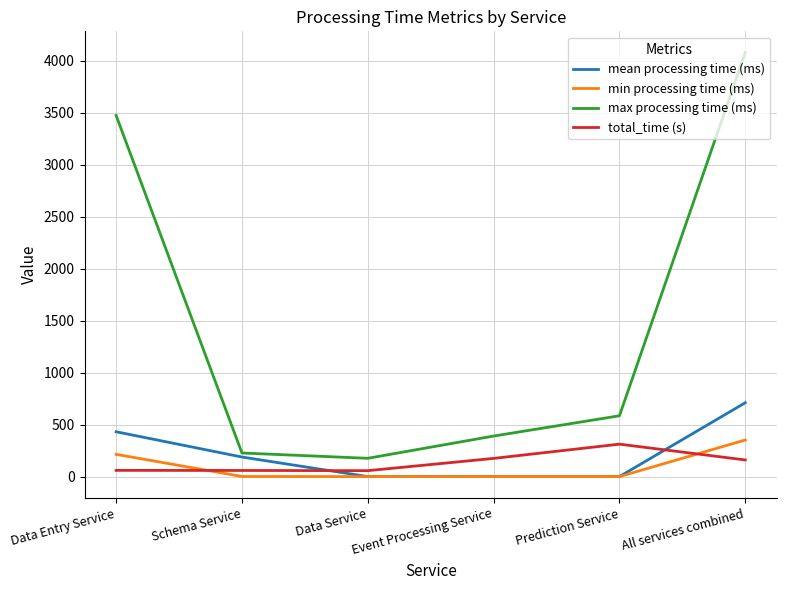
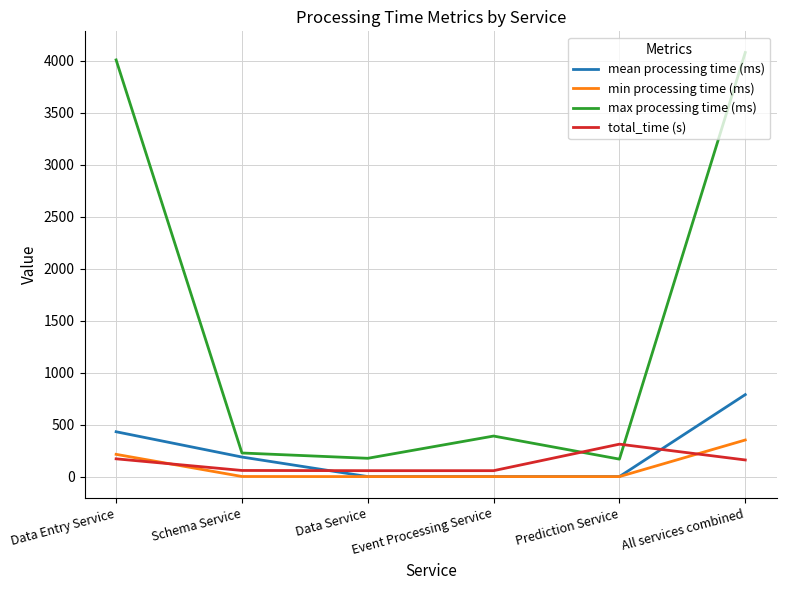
  {
    "mean processing time (ms)": {
      "Data Entry Service": 430,
      "Schema Service": 190,
-     "All services combined": 710
+     "All services combined": 790
    },
    "min processing time (ms)": {
      "Data Entry Service": 210,
      "Schema Service": 0,
      "All services combined": 350
    },
    "max processing time (ms)": {
-     "Data Entry Service": 3470,
+     "Data Entry Service": 4010,
      "Schema Service": 230,
      "Data Service": 180,
      "Event Processing Service": 390,
-     "Prediction Service": 590
+     "Prediction Service": 170
    },
    "total_time (s)": {
-     "Data Entry Service": 60,
+     "Data Entry Service": 170,
      "Schema Service": 60,
      "Data Service": 60,
-     "Event Processing Service": 180,
+     "Event Processing Service": 60,
      "Prediction Service": 310,
      "All services combined": 160
    }
  }
